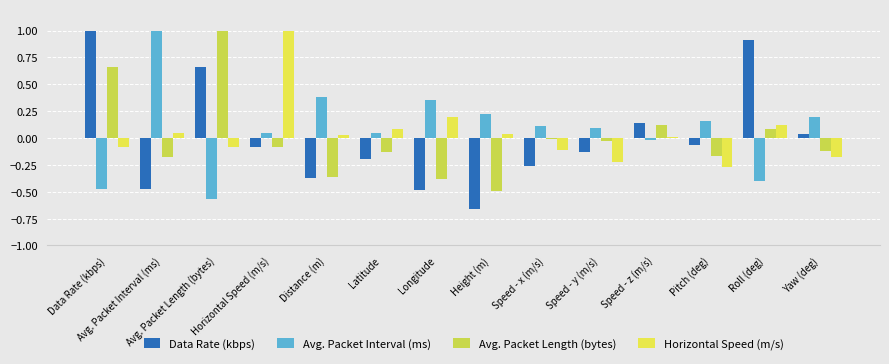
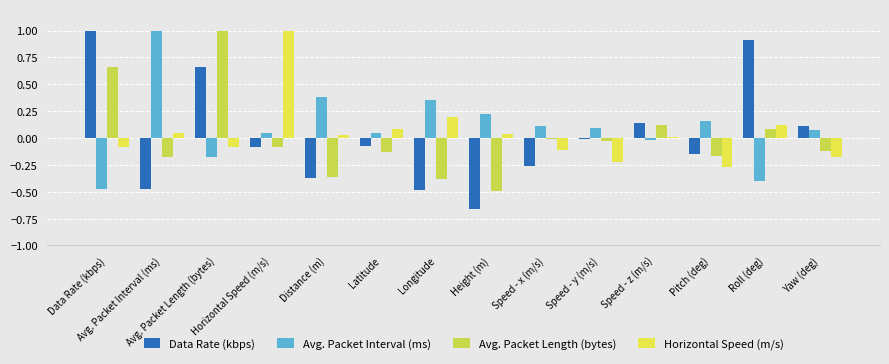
  {
    "Data Rate (kbps)": {
      "Data Rate (kbps)": 1.00,
      "Avg. Packet Interval (ms)": -0.48,
      "Avg. Packet Length (bytes)": 0.66,
      "Horizontal Speed (m/s)": -0.09,
      "Distance (m)": -0.37,
-     "Latitude": -0.19,
+     "Latitude": -0.07,
      "Longitude": -0.48,
      "Height (m)": -0.66,
      "Speed - x (m/s)": -0.26,
-     "Speed - y (m/s)": -0.13,
+     "Speed - y (m/s)": -0.01,
      "Speed - z (m/s)": 0.14,
-     "Pitch (deg)": -0.07,
+     "Pitch (deg)": -0.15,
      "Roll (deg)": 0.91,
-     "Yaw (deg)": 0.04
+     "Yaw (deg)": 0.12
    },
    "Avg. Packet Interval (ms)": {
      "Data Rate (kbps)": -0.48,
      "Avg. Packet Interval (ms)": 1.00,
-     "Avg. Packet Length (bytes)": -0.57,
+     "Avg. Packet Length (bytes)": -0.17,
      "Horizontal Speed (m/s)": 0.04,
      "Distance (m)": 0.39,
      "Latitude": 0.05,
      "Longitude": 0.36,
      "Height (m)": 0.22,
      "Speed - x (m/s)": 0.11,
      "Speed - y (m/s)": 0.10,
      "Pitch (deg)": 0.16,
      "Roll (deg)": -0.40,
-     "Yaw (deg)": 0.20
+     "Yaw (deg)": 0.07
    }
  }
